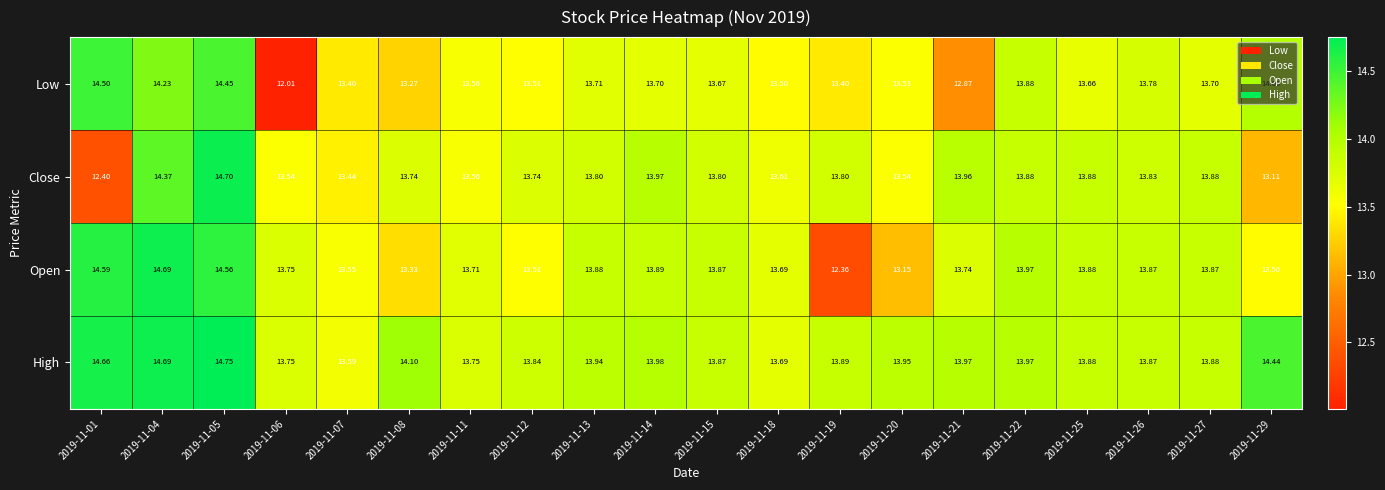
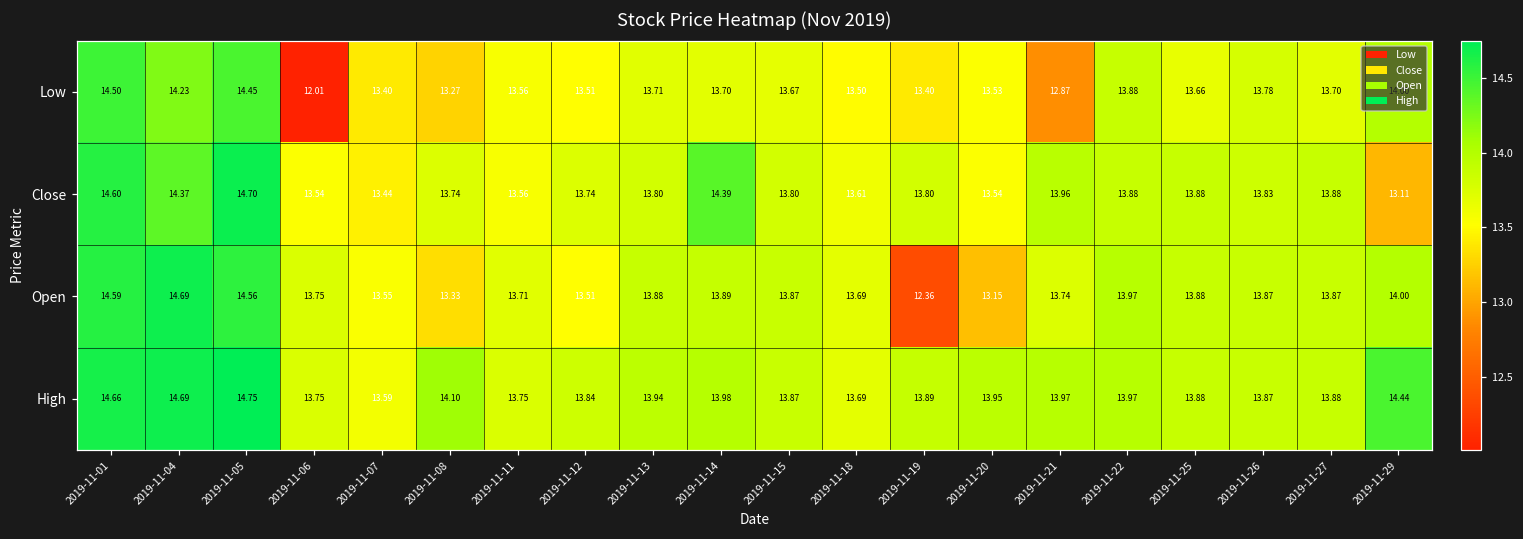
  {
    "Low": {
      "2019-11-01": 14.50,
      "2019-11-04": 14.23,
      "2019-11-05": 14.45,
      "2019-11-06": 12.01,
      "2019-11-07": 13.40,
      "2019-11-08": 13.27,
      "2019-11-11": 13.56,
      "2019-11-12": 13.51,
      "2019-11-13": 13.71,
      "2019-11-14": 13.70,
      "2019-11-15": 13.67,
      "2019-11-18": 13.50,
      "2019-11-19": 13.40,
      "2019-11-20": 13.53,
      "2019-11-21": 12.87,
      "2019-11-22": 13.88,
      "2019-11-25": 13.66,
      "2019-11-26": 13.78,
      "2019-11-27": 13.70
    },
    "Close": {
-     "2019-11-01": 12.40,
+     "2019-11-01": 14.60,
      "2019-11-04": 14.37,
      "2019-11-05": 14.70,
      "2019-11-06": 13.54,
      "2019-11-07": 13.44,
      "2019-11-08": 13.74,
      "2019-11-11": 13.56,
      "2019-11-12": 13.74,
      "2019-11-13": 13.80,
-     "2019-11-14": 13.97,
+     "2019-11-14": 14.39,
      "2019-11-15": 13.80,
      "2019-11-18": 13.61,
      "2019-11-19": 13.80,
      "2019-11-20": 13.54,
      "2019-11-21": 13.96,
      "2019-11-22": 13.88,
      "2019-11-25": 13.88,
      "2019-11-26": 13.83,
      "2019-11-27": 13.88,
      "2019-11-29": 13.11
    },
    "Open": {
      "2019-11-01": 14.59,
      "2019-11-04": 14.69,
      "2019-11-05": 14.56,
      "2019-11-06": 13.75,
      "2019-11-07": 13.55,
      "2019-11-08": 13.33,
      "2019-11-11": 13.71,
      "2019-11-12": 13.51,
      "2019-11-13": 13.88,
      "2019-11-14": 13.89,
      "2019-11-15": 13.87,
      "2019-11-18": 13.69,
      "2019-11-19": 12.36,
      "2019-11-20": 13.15,
      "2019-11-21": 13.74,
      "2019-11-22": 13.97,
      "2019-11-25": 13.88,
      "2019-11-26": 13.87,
      "2019-11-27": 13.87,
-     "2019-11-29": 13.50
+     "2019-11-29": 14.00
    },
    "High": {
      "2019-11-01": 14.66,
      "2019-11-04": 14.69,
      "2019-11-05": 14.75,
      "2019-11-06": 13.75,
      "2019-11-07": 13.59,
      "2019-11-08": 14.10,
      "2019-11-11": 13.75,
      "2019-11-12": 13.84,
      "2019-11-13": 13.94,
      "2019-11-14": 13.98,
      "2019-11-15": 13.87,
      "2019-11-18": 13.69,
      "2019-11-19": 13.89,
      "2019-11-20": 13.95,
      "2019-11-21": 13.97,
      "2019-11-22": 13.97,
      "2019-11-25": 13.88,
      "2019-11-26": 13.87,
      "2019-11-27": 13.88,
      "2019-11-29": 14.44
    }
  }
